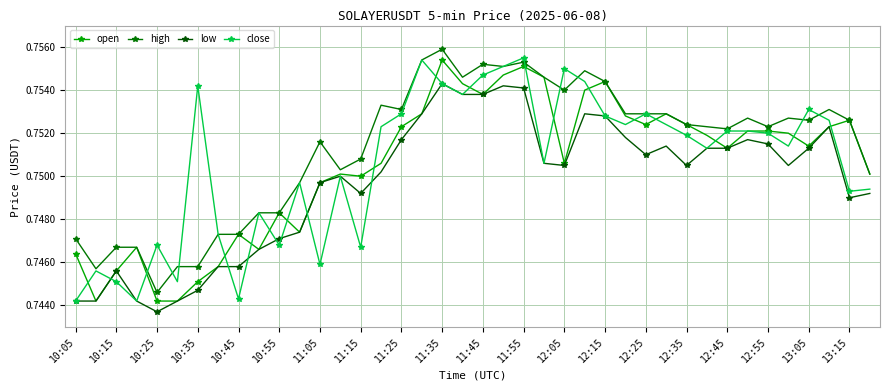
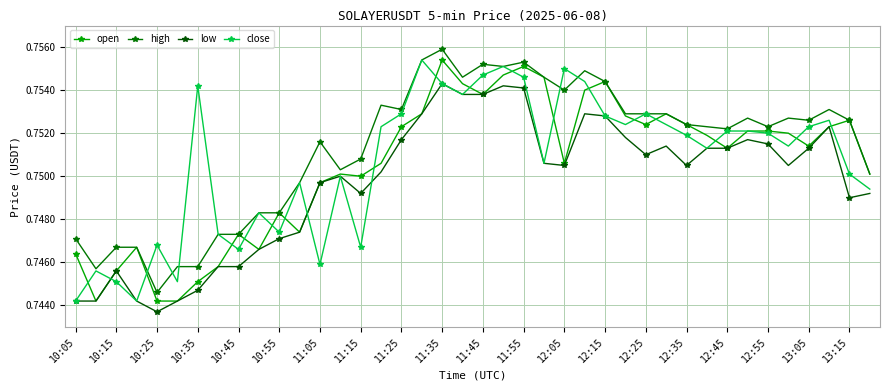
  {
    "close": {
      "10:15": 0.7451,
      "10:25": 0.7468,
      "10:35": 0.7542,
-     "10:45": 0.7443,
-     "10:55": 0.7468,
+     "10:45": 0.7466,
+     "10:55": 0.7474,
      "11:05": 0.7459,
      "11:15": 0.7467,
      "11:25": 0.7529,
      "11:45": 0.7547,
-     "11:55": 0.7555,
+     "11:55": 0.7546,
      "12:05": 0.7550,
      "12:35": 0.7519,
-     "13:05": 0.7531,
-     "13:15": 0.7493
+     "13:05": 0.7523,
+     "13:15": 0.7501
    }
  }
